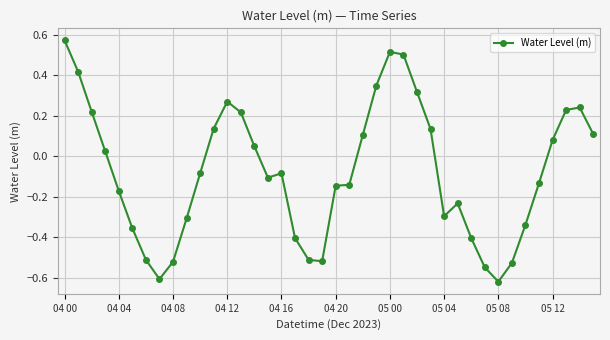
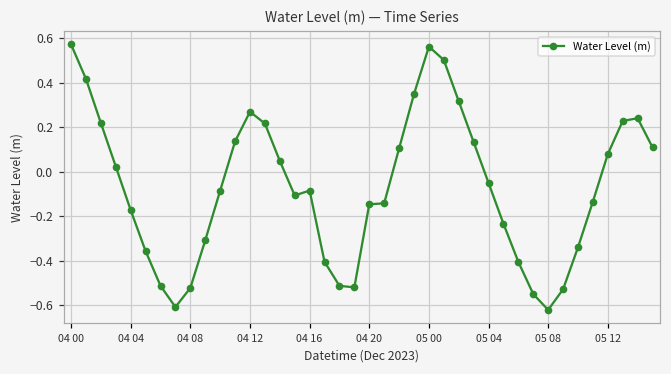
  {
    "04 00": 0.57,
    "04 04": -0.17,
    "04 08": -0.52,
    "04 12": 0.27,
    "04 16": -0.08,
    "04 20": -0.15,
-   "05 00": 0.52,
-   "05 04": -0.30,
+   "05 00": 0.56,
+   "05 04": -0.05,
    "05 08": -0.62,
    "05 12": 0.08
  }
